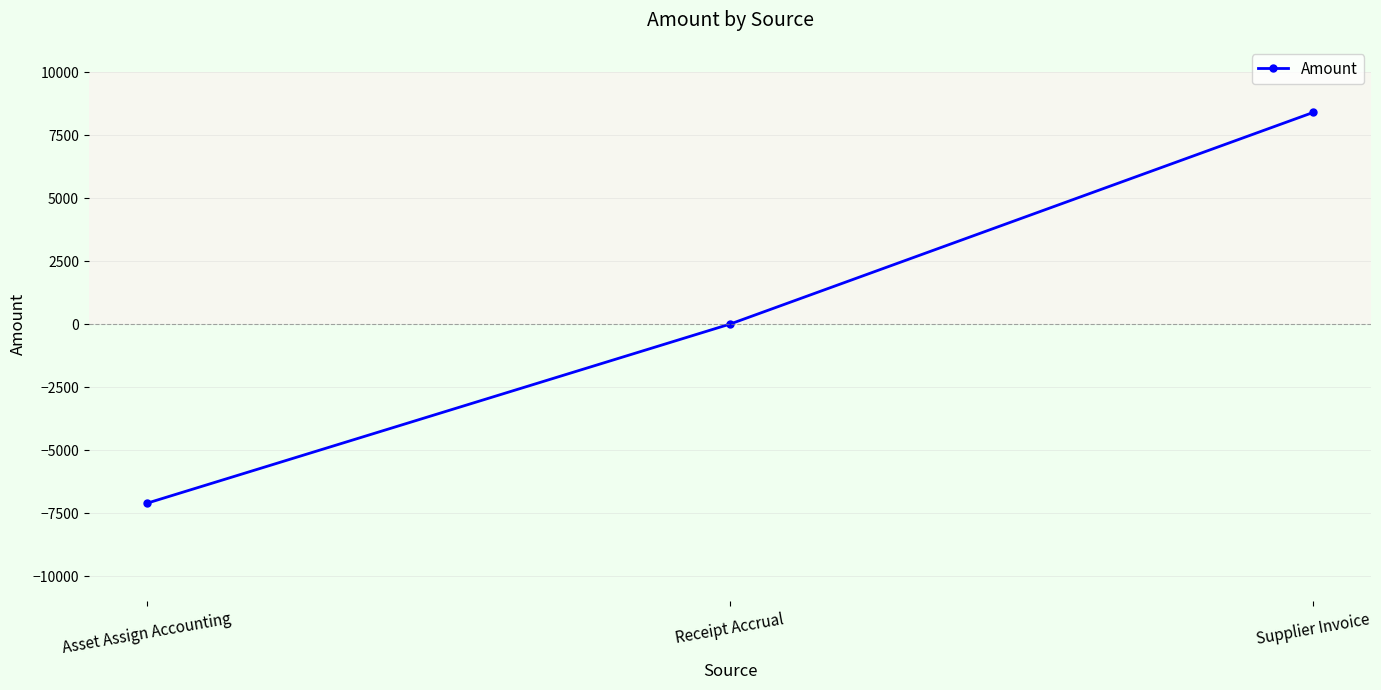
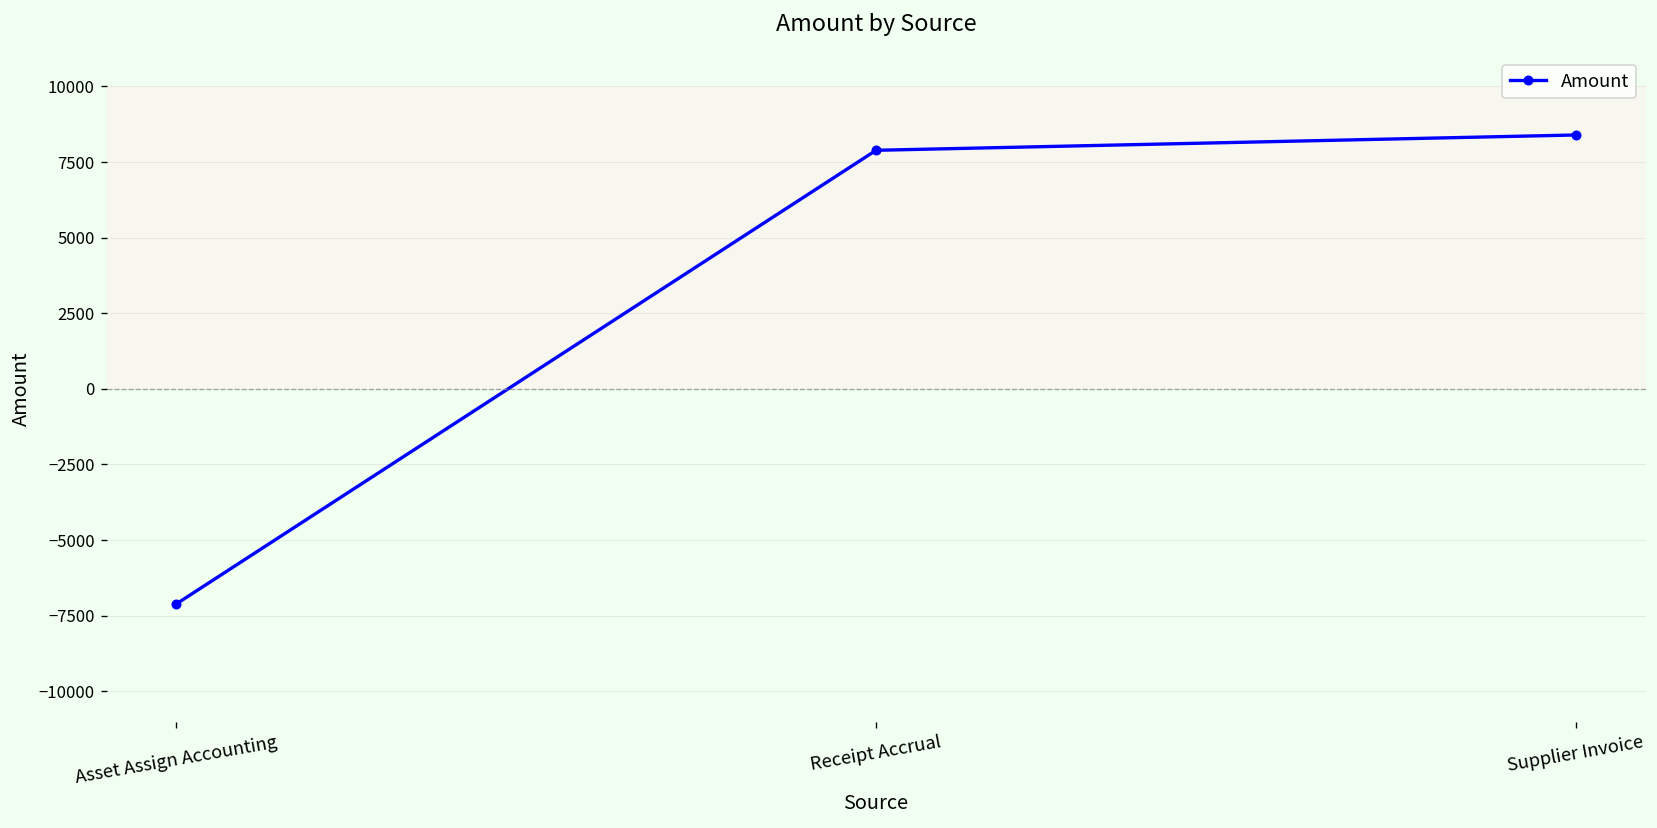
  {
    "Asset Assign Accounting": -7100,
-   "Receipt Accrual": 0,
+   "Receipt Accrual": 7900,
    "Supplier Invoice": 8400
  }
